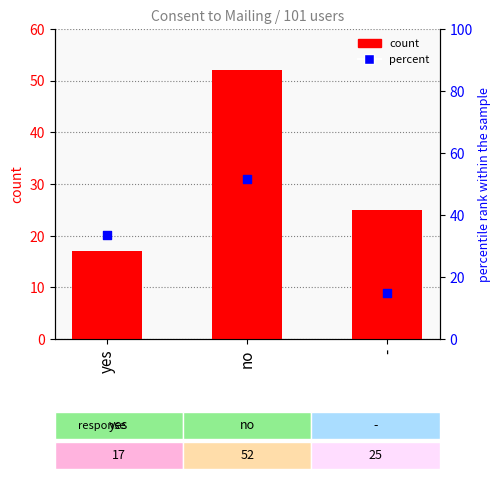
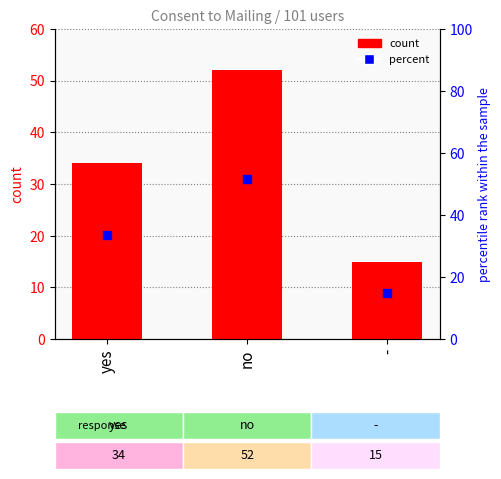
  {
    "count": {
-     "yes": 17,
-     "-": 25
+     "yes": 34,
+     "-": 15
    }
  }
